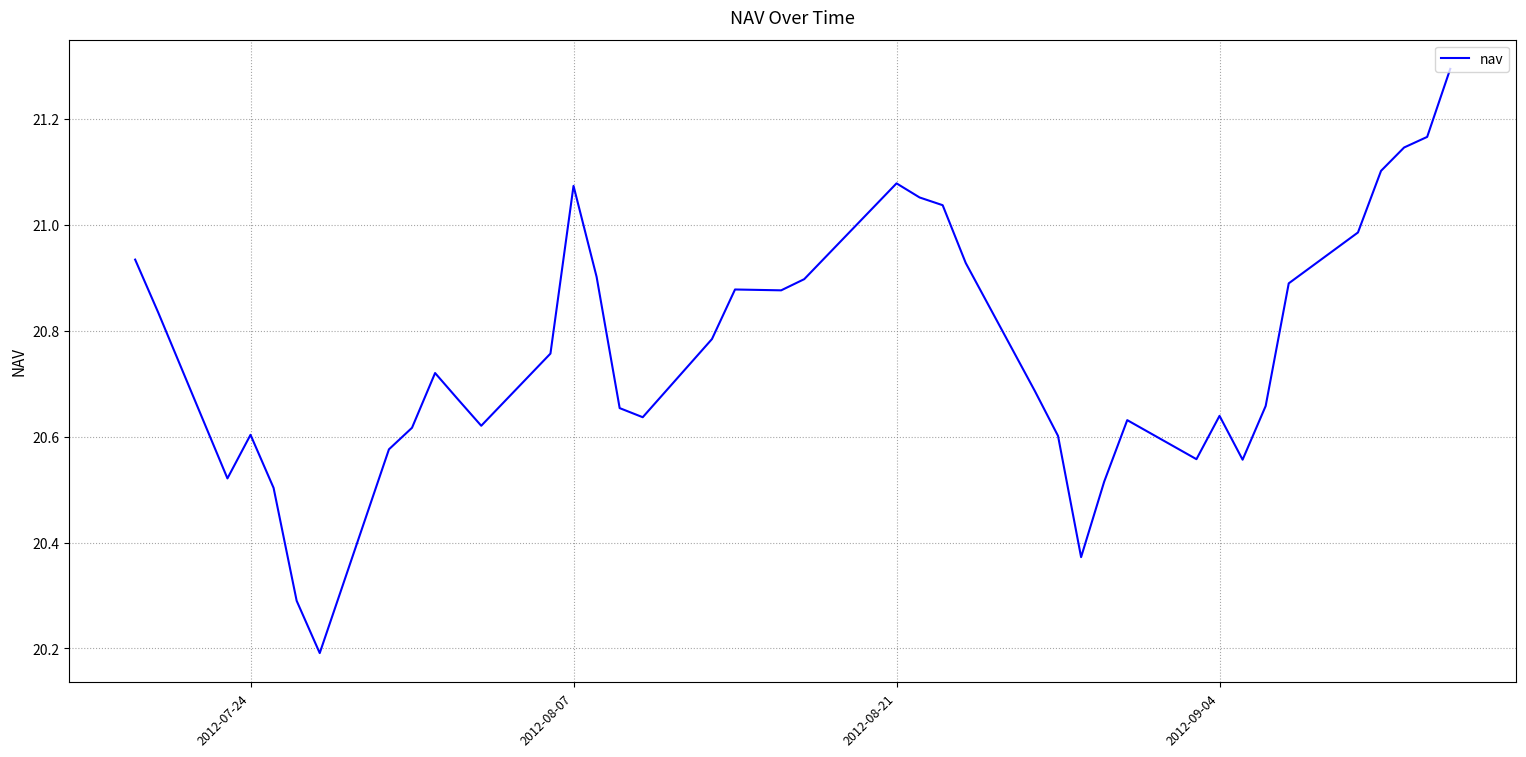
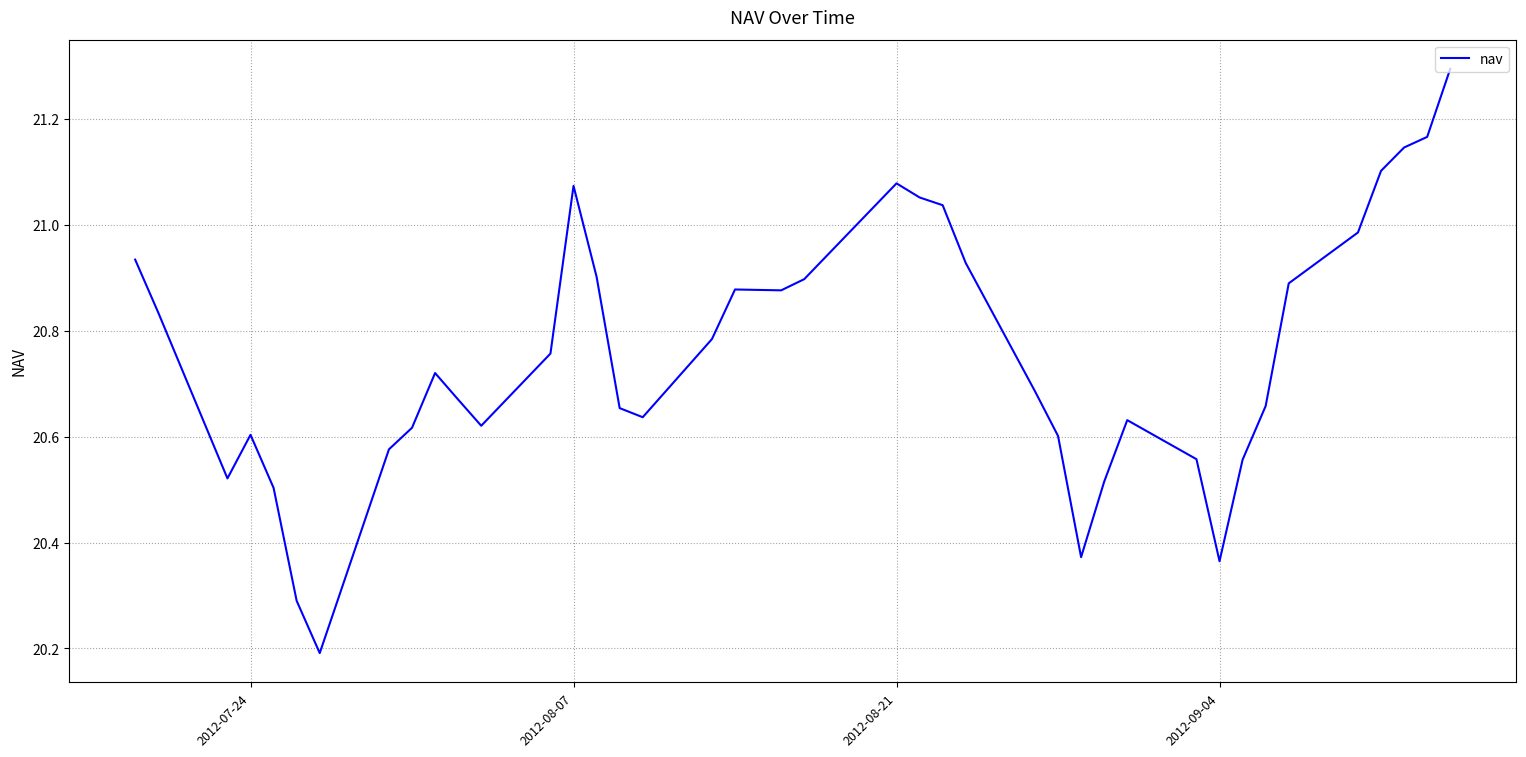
  {
    "2012-07-24": 20.60,
    "2012-08-07": 21.07,
    "2012-08-21": 21.08,
-   "2012-09-04": 20.64
+   "2012-09-04": 20.36
  }
